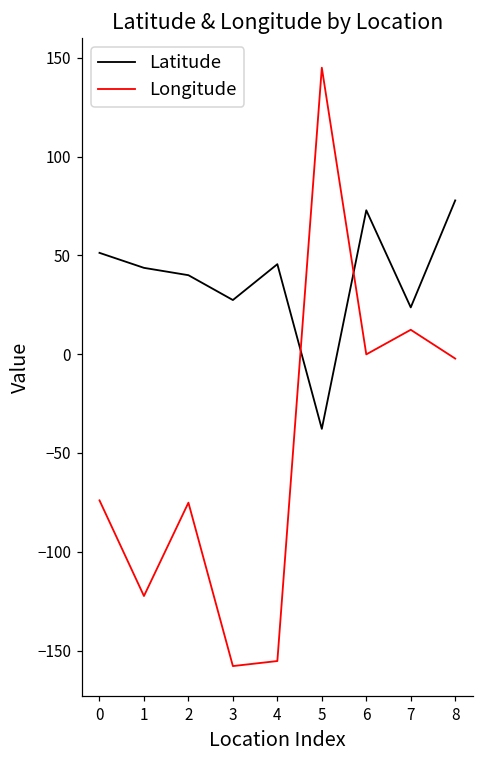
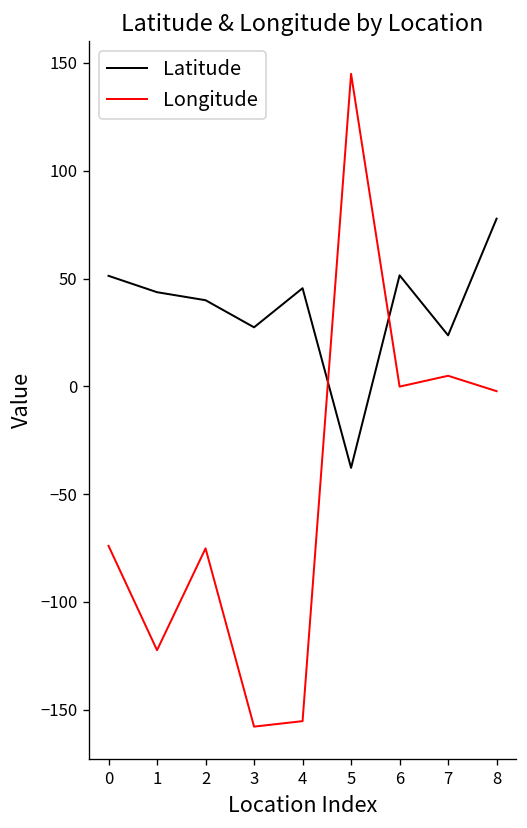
  {
    "Latitude": {
      "0": 51,
      "1": 44,
      "2": 40,
      "3": 27,
      "4": 46,
      "5": -38,
-     "6": 73,
+     "6": 52,
      "7": 24,
      "8": 78
    },
    "Longitude": {
      "0": -74,
      "1": -122,
      "2": -75,
      "3": -158,
      "4": -155,
      "5": 145,
      "6": 0,
-     "7": 12,
+     "7": 5,
      "8": -2
    }
  }
